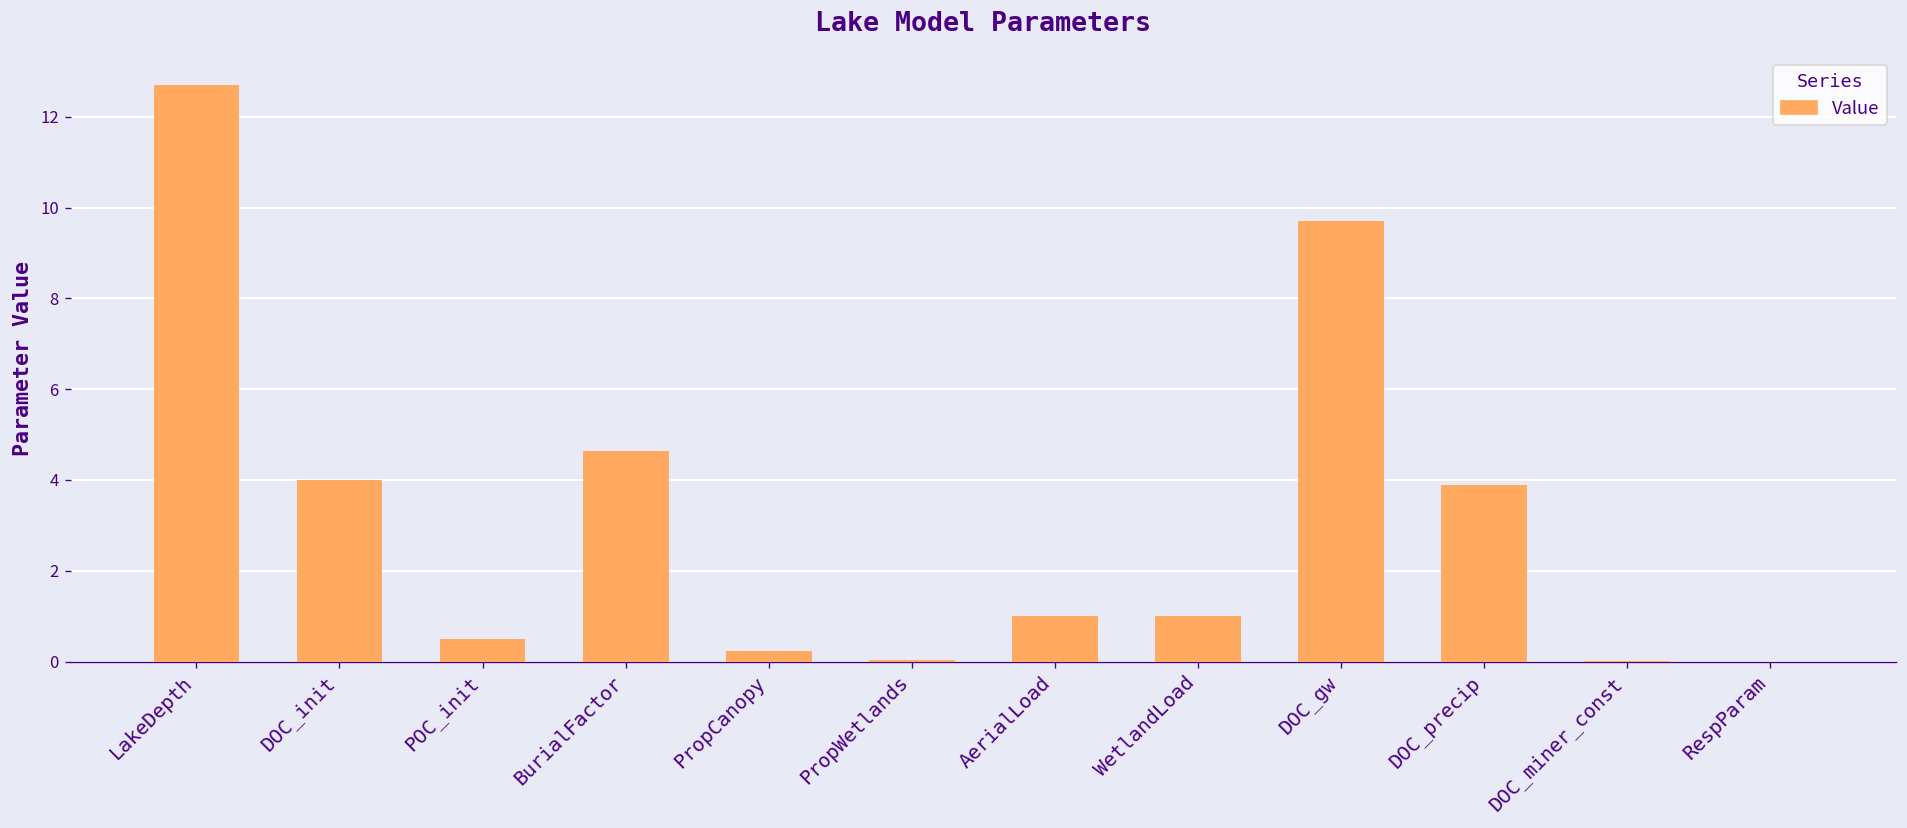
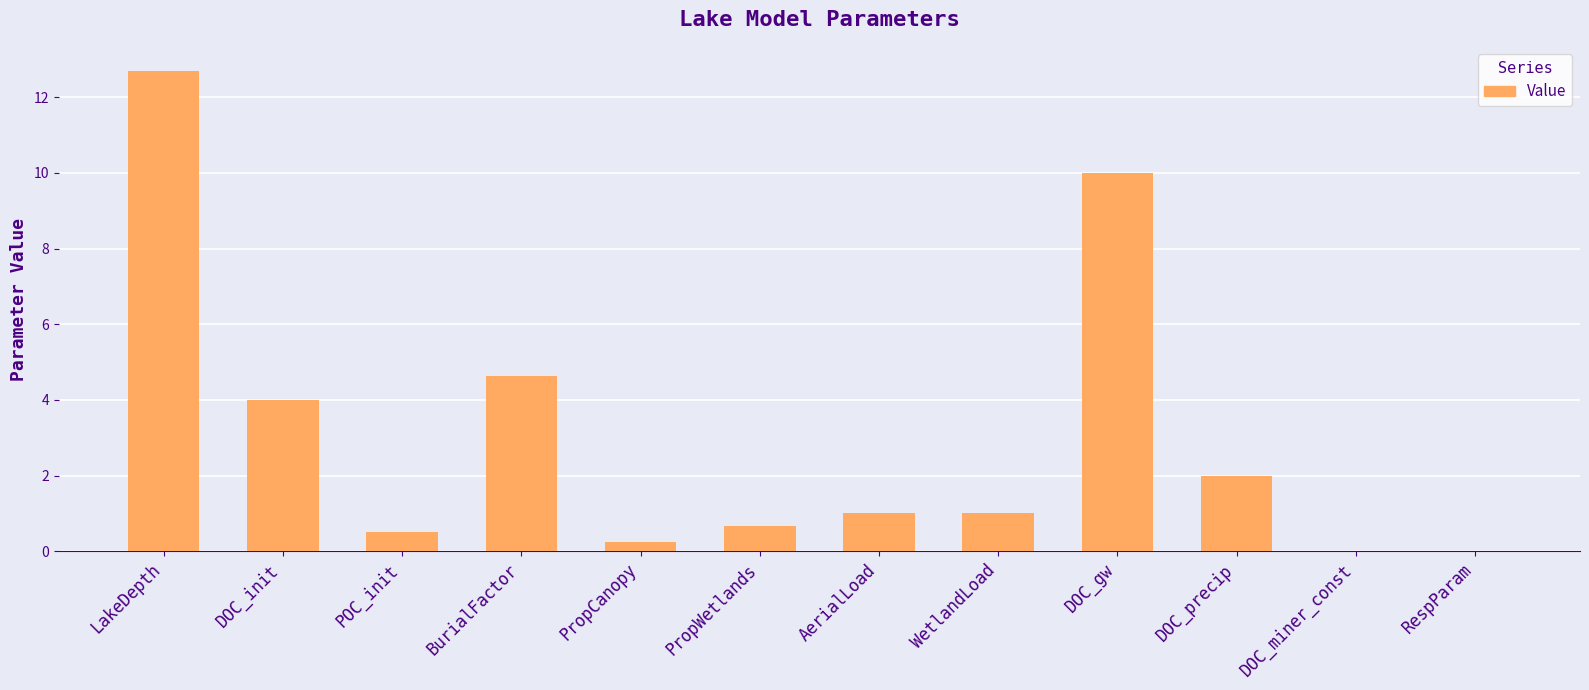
  {
    "LakeDepth": 12.7,
    "DOC_init": 4.0,
    "POC_init": 0.5,
    "BurialFactor": 4.6,
    "PropCanopy": 0.2,
-   "PropWetlands": 0.0,
+   "PropWetlands": 0.7,
    "AerialLoad": 1.0,
    "WetlandLoad": 1.0,
-   "DOC_gw": 9.7,
-   "DOC_precip": 3.9
+   "DOC_gw": 10.0,
+   "DOC_precip": 2.0
  }
